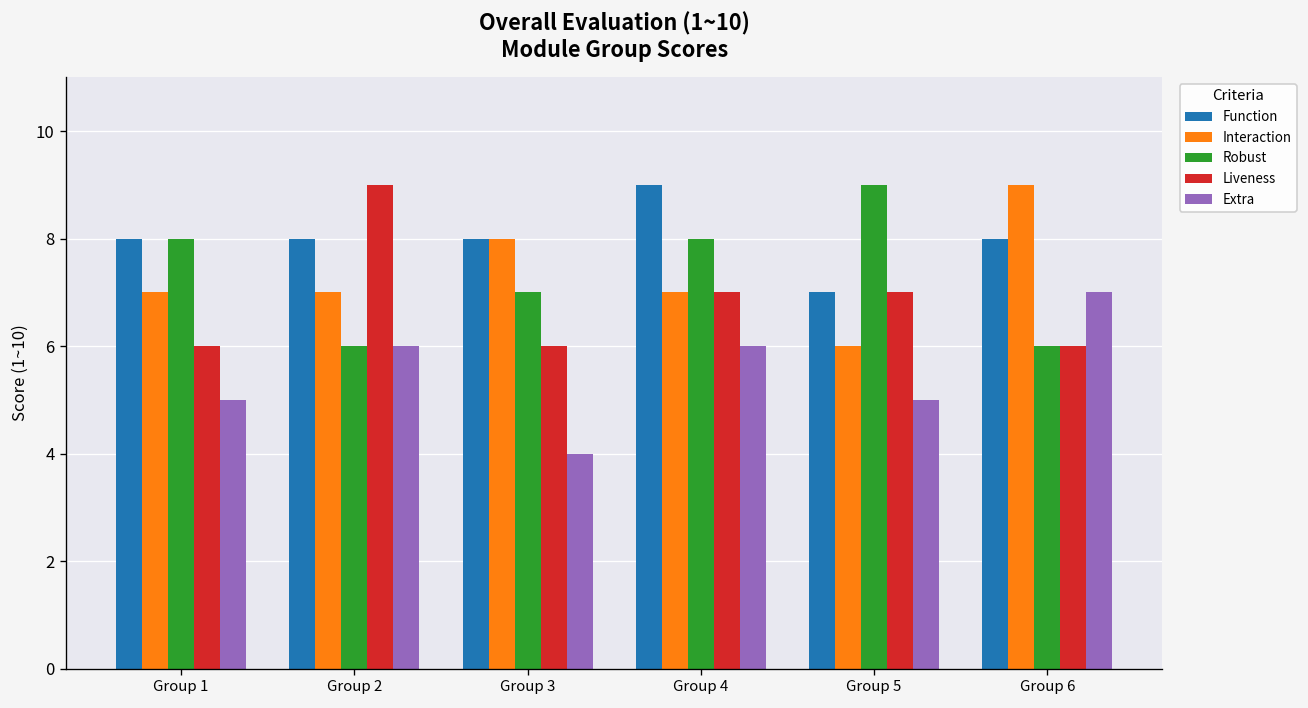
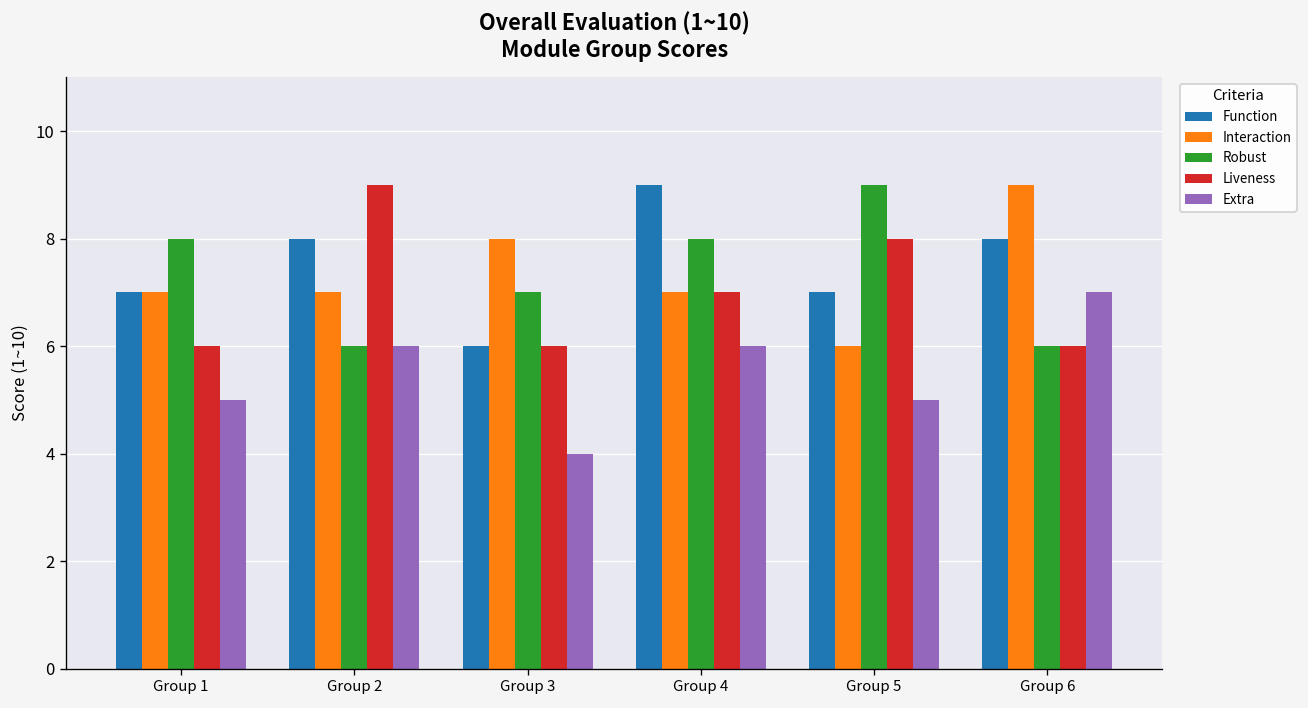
  {
    "Function": {
-     "Group 1": 8,
+     "Group 1": 7,
      "Group 2": 8,
-     "Group 3": 8,
+     "Group 3": 6,
      "Group 4": 9,
      "Group 5": 7,
      "Group 6": 8
    },
    "Interaction": {
      "Group 1": 7,
      "Group 2": 7,
      "Group 3": 8,
      "Group 4": 7,
      "Group 5": 6,
      "Group 6": 9
    },
    "Robust": {
      "Group 1": 8,
      "Group 2": 6,
      "Group 3": 7,
      "Group 4": 8,
      "Group 5": 9,
      "Group 6": 6
    },
    "Liveness": {
      "Group 1": 6,
      "Group 2": 9,
      "Group 3": 6,
      "Group 4": 7,
-     "Group 5": 7,
+     "Group 5": 8,
      "Group 6": 6
    },
    "Extra": {
      "Group 1": 5,
      "Group 2": 6,
      "Group 3": 4,
      "Group 4": 6,
      "Group 5": 5,
      "Group 6": 7
    }
  }
